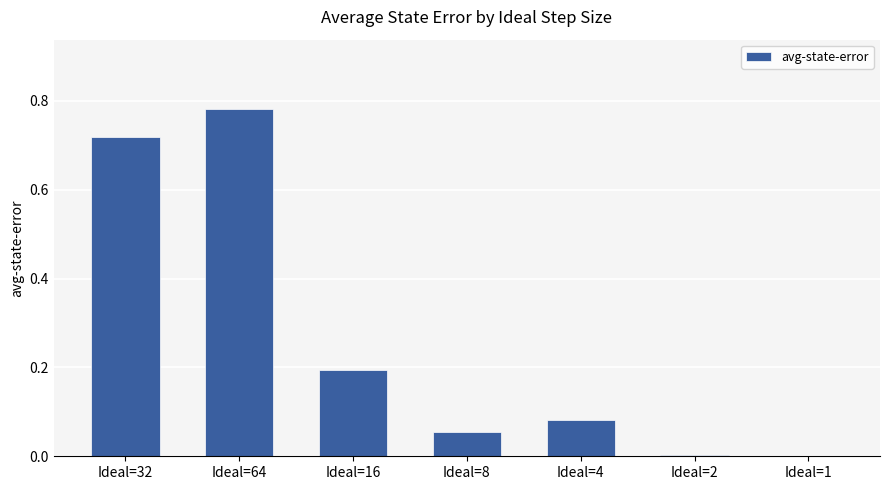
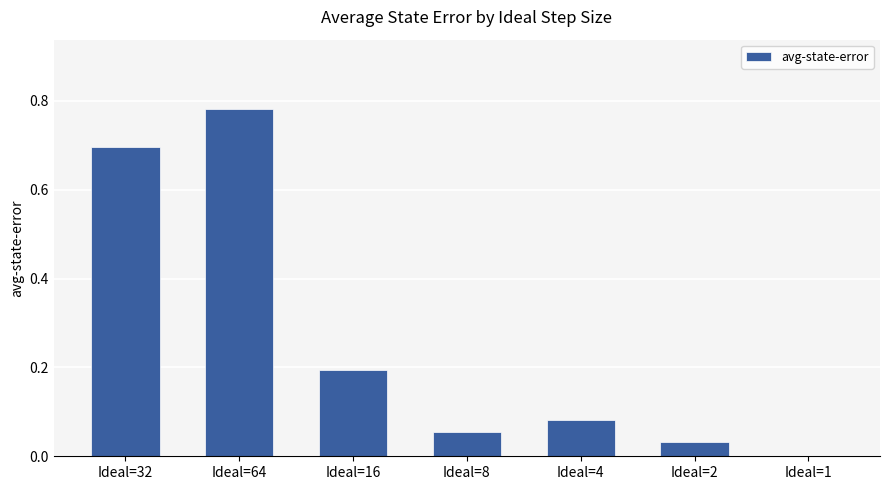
  {
-   "Ideal=32": 0.72,
+   "Ideal=32": 0.70,
    "Ideal=64": 0.78,
    "Ideal=16": 0.19,
    "Ideal=8": 0.05,
    "Ideal=4": 0.08,
-   "Ideal=2": 0.00,
+   "Ideal=2": 0.03,
    "Ideal=1": 0.00
  }
